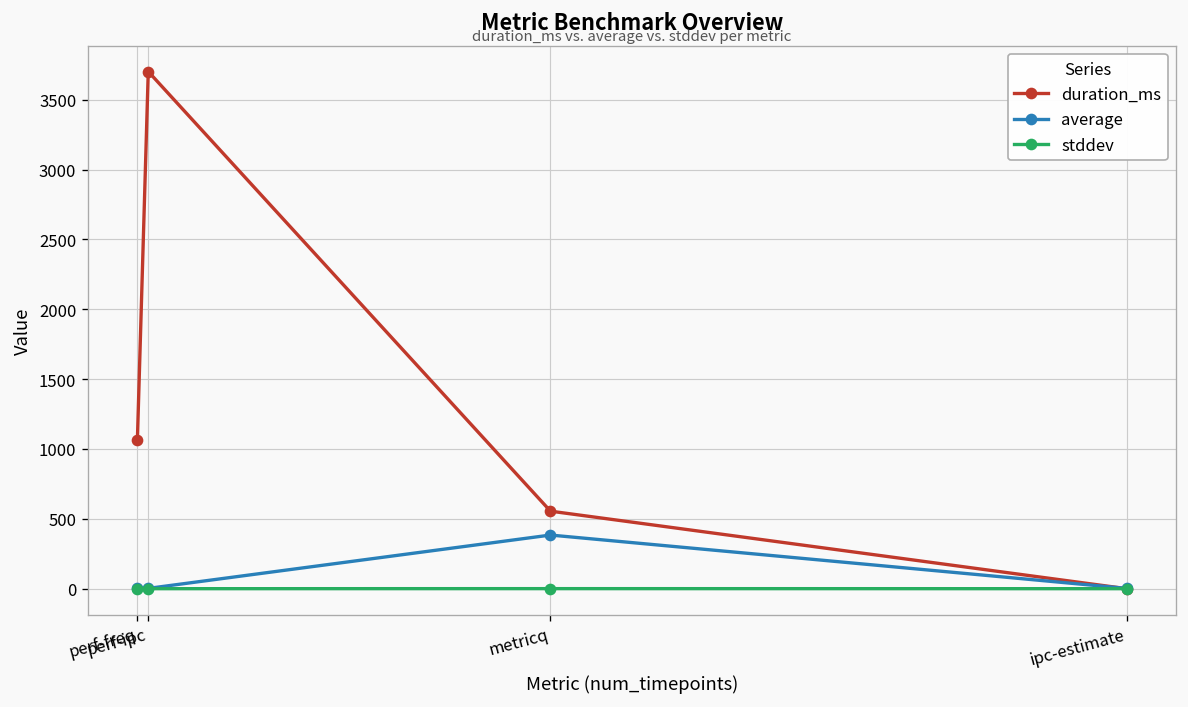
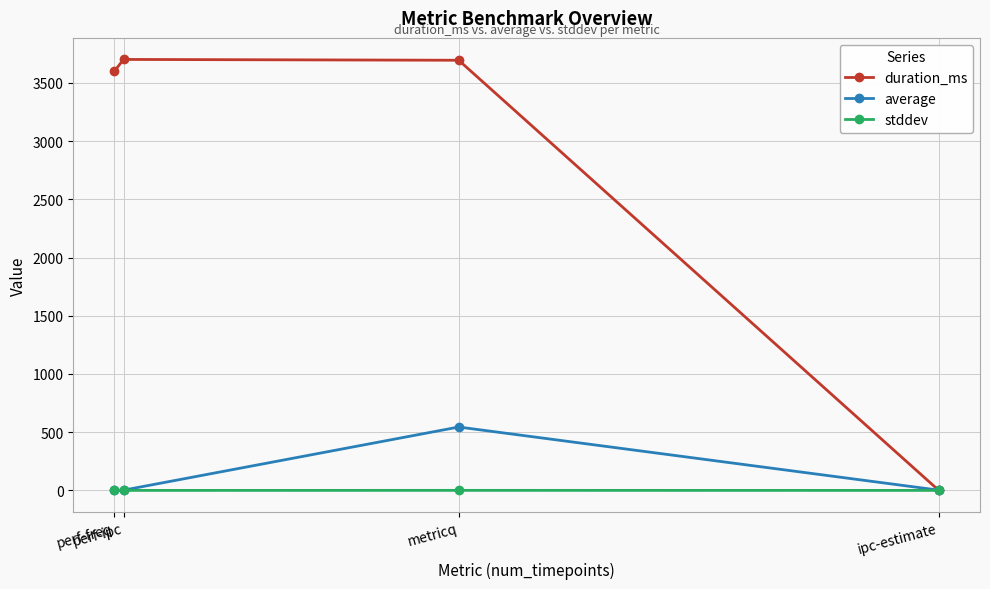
  {
    "duration_ms": {
-     "perf-freq": 1060,
+     "perf-freq": 3600,
      "perf-ipc": 3700,
-     "metricq": 560
+     "metricq": 3700
    },
    "average": {
-     "metricq": 380
+     "metricq": 540
    },
    "stddev": {
      "metricq": 0
    }
  }
